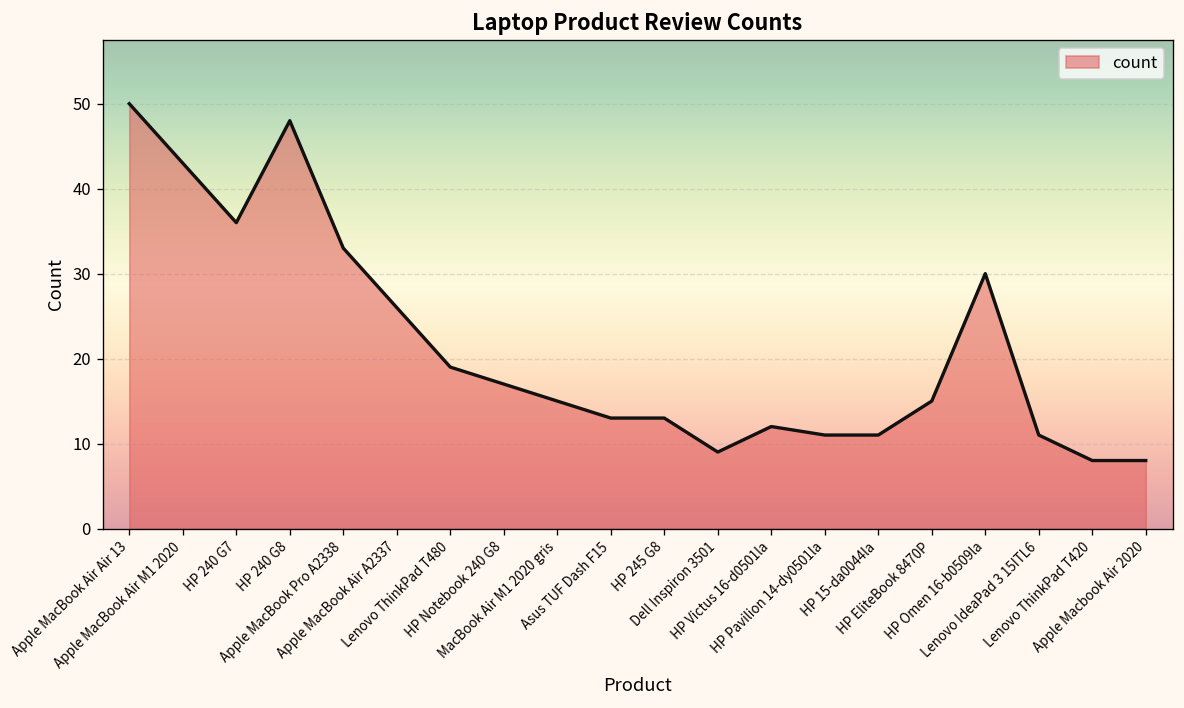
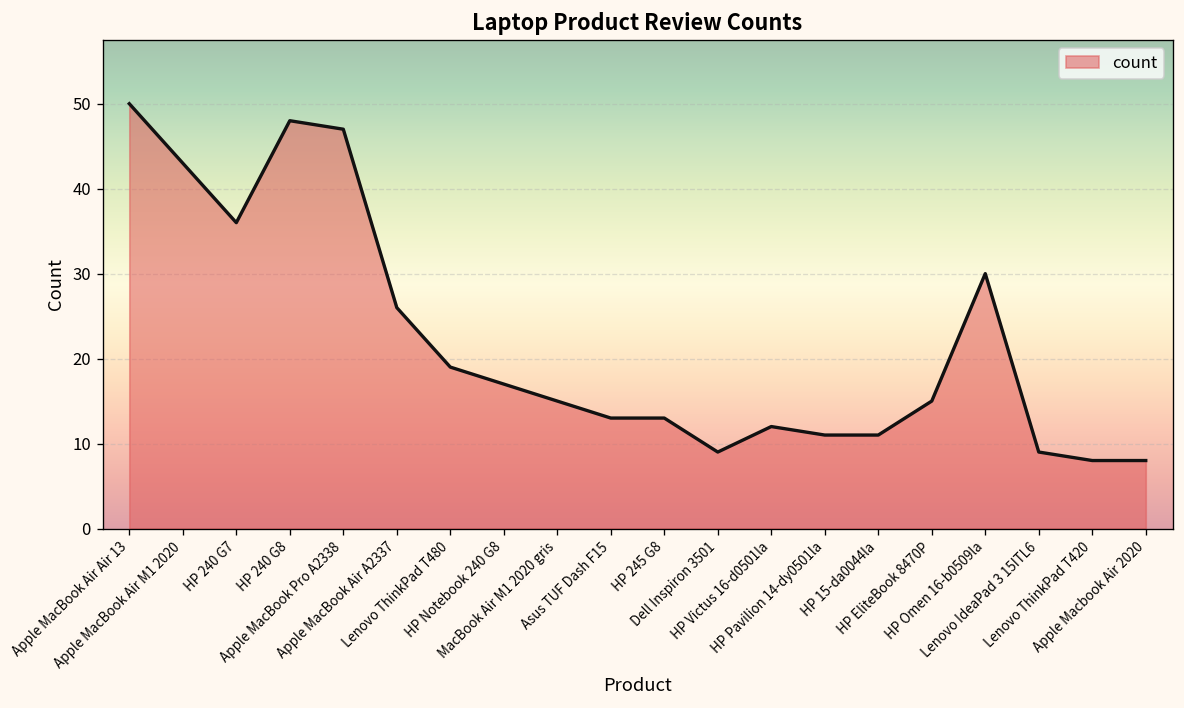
  {
    "Apple MacBook Air Air 13": 50,
    "Apple MacBook Air M1 2020": 43,
    "HP 240 G7": 36,
    "HP 240 G8": 48,
-   "Apple MacBook Pro A2338": 33,
+   "Apple MacBook Pro A2338": 47,
    "Apple MacBook Air A2337": 26,
    "Lenovo ThinkPad T480": 19,
    "HP Notebook 240 G8": 17,
    "MacBook Air M1 2020 gris": 15,
    "Asus TUF Dash F15": 13,
    "HP 245 G8": 13,
    "Dell Inspiron 3501": 9,
    "HP Victus 16-d0501la": 12,
    "HP Pavilion 14-dy0501la": 11,
    "HP 15-da0044la": 11,
    "HP EliteBook 8470P": 15,
    "HP Omen 16-b0509la": 30,
-   "Lenovo IdeaPad 3 15ITL6": 11,
+   "Lenovo IdeaPad 3 15ITL6": 9,
    "Lenovo ThinkPad T420": 8,
    "Apple Macbook Air 2020": 8
  }
